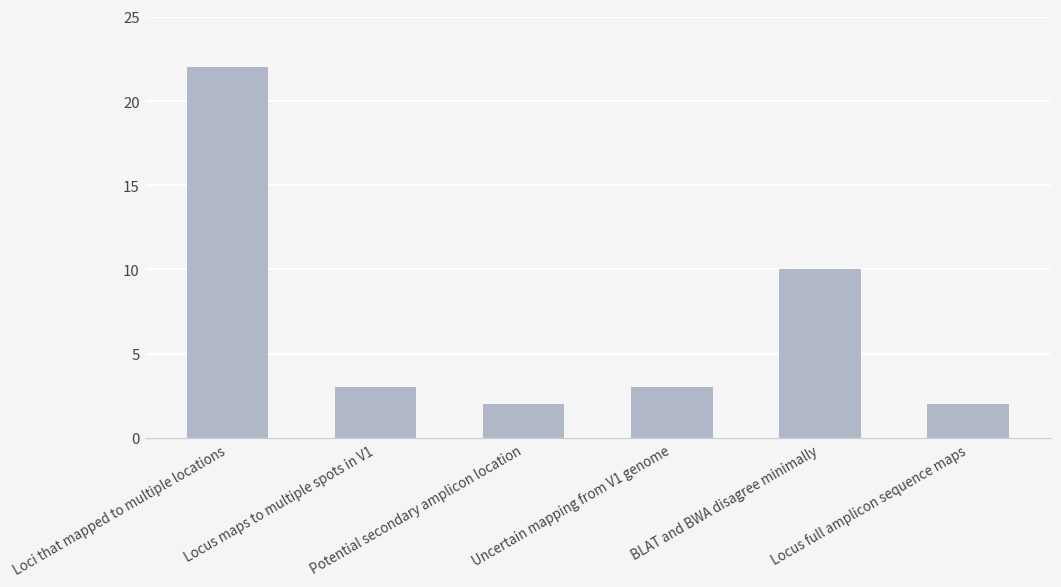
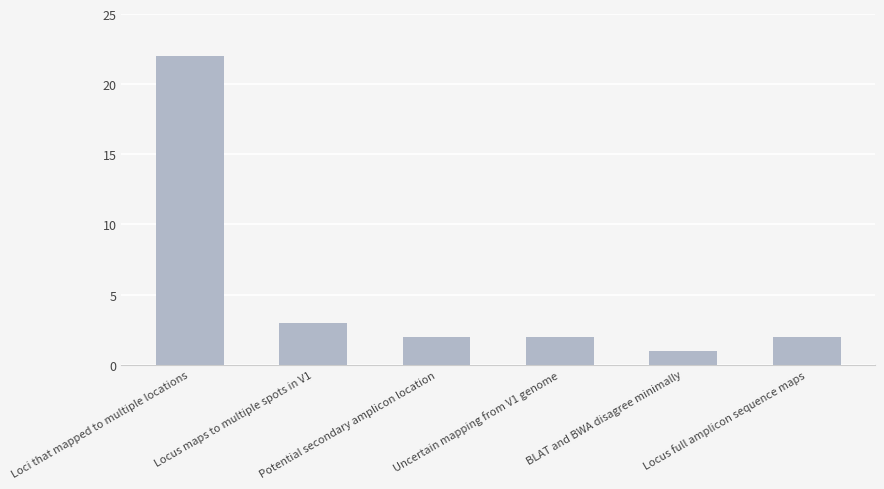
  {
    "Loci that mapped to multiple locations": 22,
    "Locus maps to multiple spots in V1": 3,
    "Potential secondary amplicon location": 2,
-   "Uncertain mapping from V1 genome": 3,
-   "BLAT and BWA disagree minimally": 10,
+   "Uncertain mapping from V1 genome": 2,
+   "BLAT and BWA disagree minimally": 1,
    "Locus full amplicon sequence maps": 2
  }
